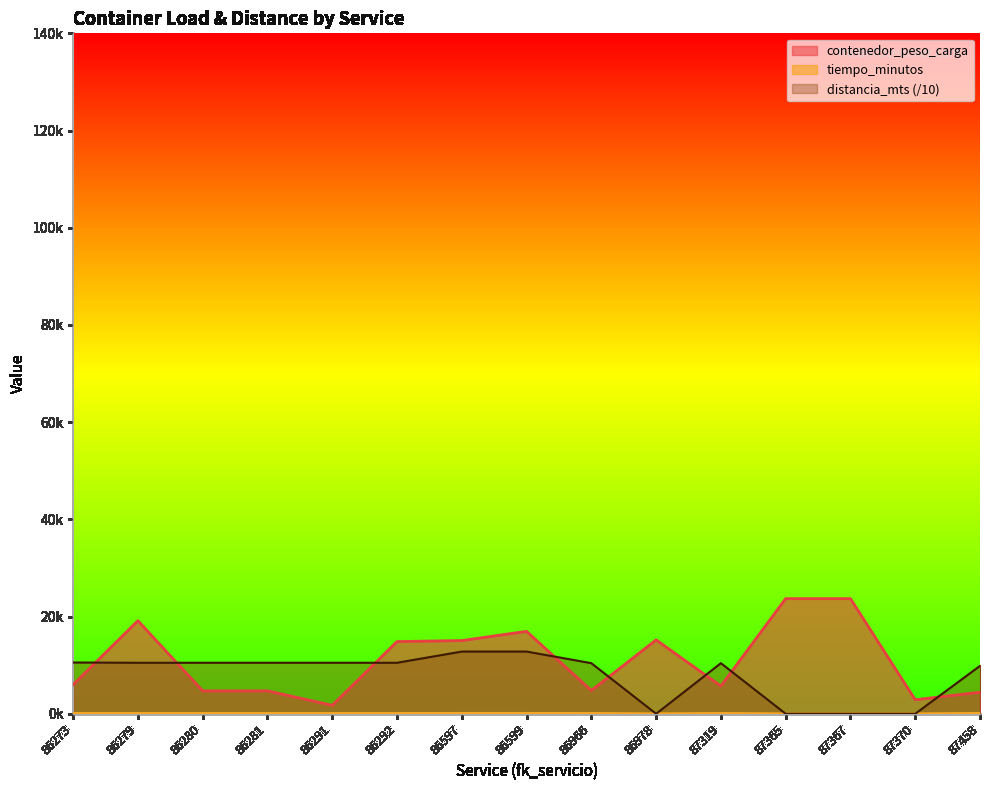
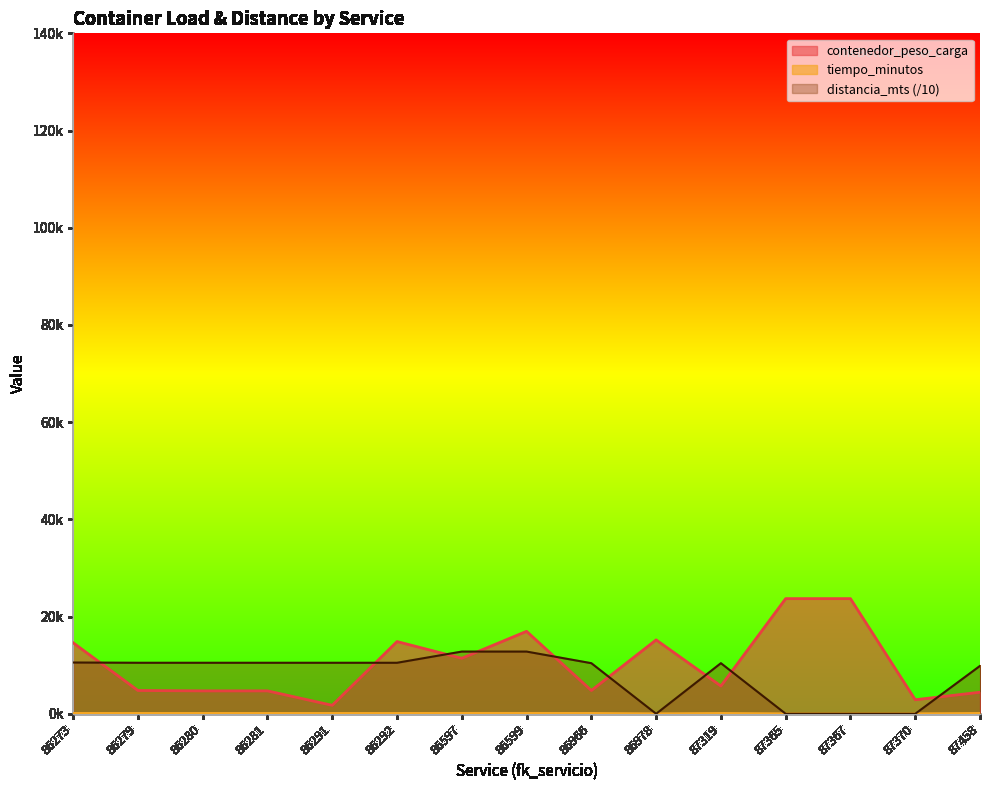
  {
    "contenedor_peso_carga": {
-     "86273": 6000,
-     "86279": 19000,
+     "86273": 15000,
+     "86279": 5000,
      "86280": 5000,
      "86281": 5000,
      "86291": 2000,
      "86292": 15000,
-     "86597": 15000,
+     "86597": 11000,
      "86599": 17000,
      "86966": 5000,
      "86978": 15000,
      "87319": 6000,
      "87365": 24000,
      "87367": 24000,
      "87370": 3000,
      "87458": 4000
    },
    "tiempo_minutos": {
      "86273": 0,
      "86279": 0,
      "86280": 0,
      "86281": 0,
      "86291": 0,
      "86292": 0,
      "86597": 0,
      "86599": 0,
      "86966": 0,
      "87319": 0,
      "87458": 0
    },
    "distancia_mts (/10)": {
      "86273": 11000,
      "86279": 10000,
      "86280": 10000,
      "86281": 10000,
      "86291": 10000,
      "86292": 10000,
      "86597": 13000,
      "86599": 13000,
      "86966": 10000,
      "87319": 10000,
      "87458": 10000
    }
  }
